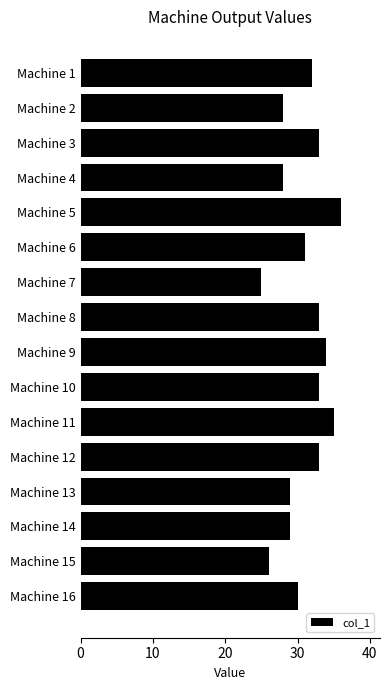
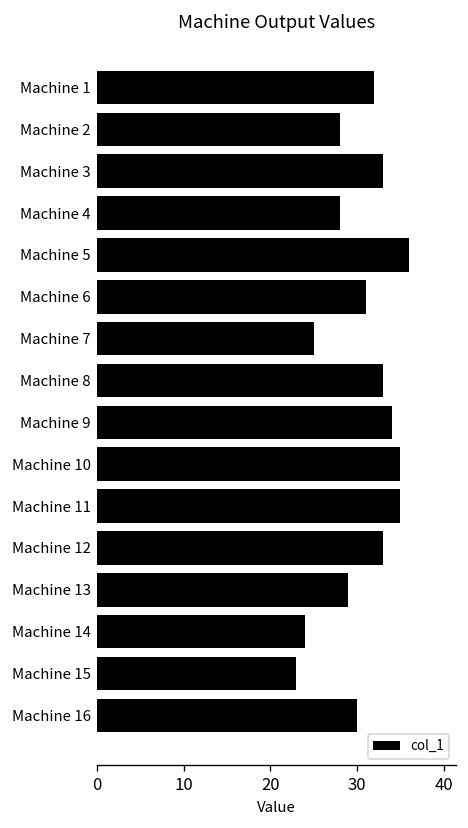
  {
    "Machine 1": 32,
    "Machine 2": 28,
    "Machine 3": 33,
    "Machine 4": 28,
    "Machine 5": 36,
    "Machine 6": 31,
    "Machine 7": 25,
    "Machine 8": 33,
    "Machine 9": 34,
-   "Machine 10": 33,
+   "Machine 10": 35,
    "Machine 11": 35,
    "Machine 12": 33,
    "Machine 13": 29,
-   "Machine 14": 29,
-   "Machine 15": 26,
+   "Machine 14": 24,
+   "Machine 15": 23,
    "Machine 16": 30
  }
